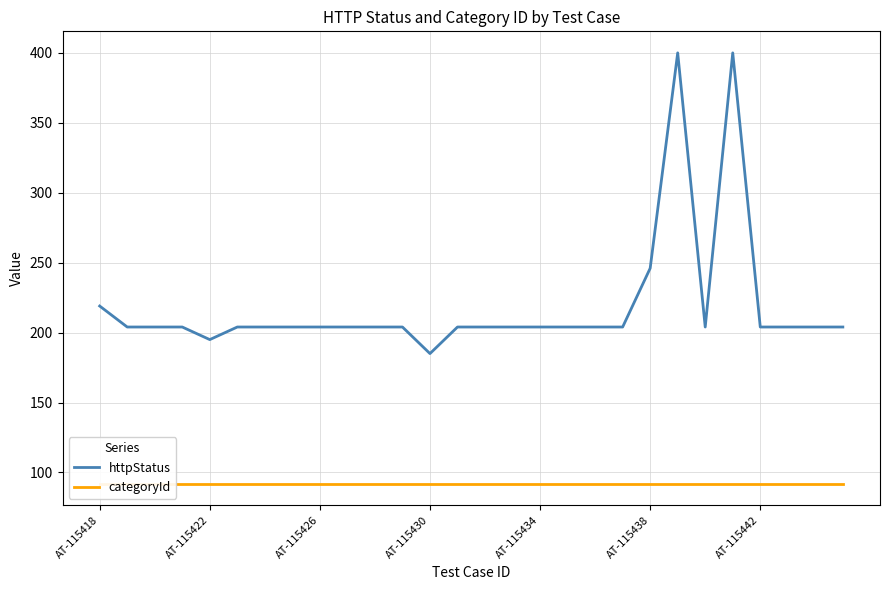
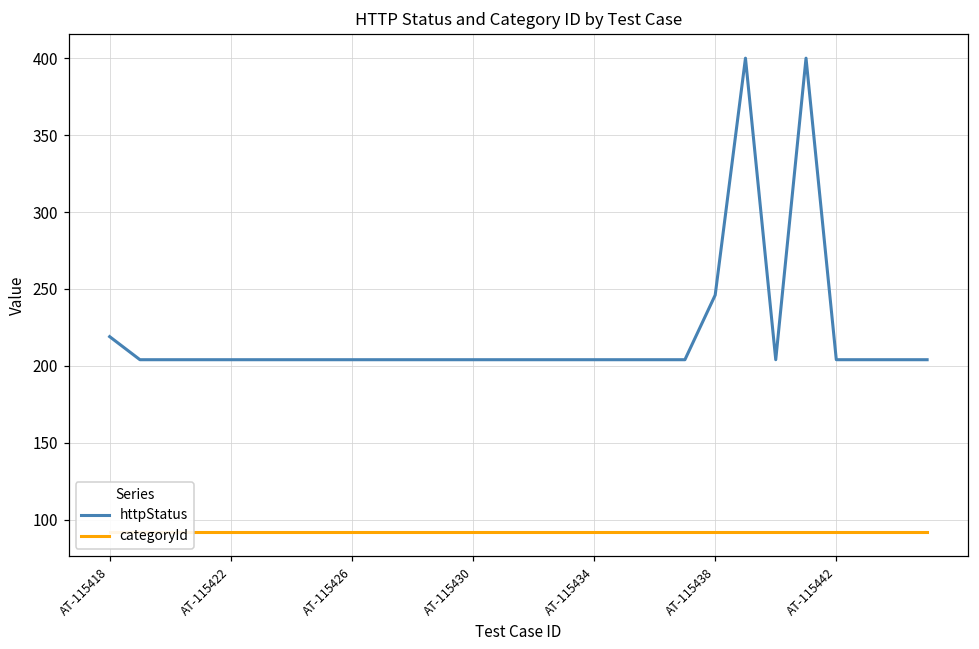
  {
    "httpStatus": {
      "AT-115418": 219,
-     "AT-115422": 195,
+     "AT-115422": 204,
      "AT-115426": 204,
-     "AT-115430": 185,
+     "AT-115430": 204,
      "AT-115434": 204,
      "AT-115438": 246,
      "AT-115442": 204
    },
    "categoryId": {
      "AT-115422": 92,
      "AT-115426": 92,
      "AT-115430": 92,
      "AT-115434": 92,
      "AT-115438": 92,
      "AT-115442": 92
    }
  }
